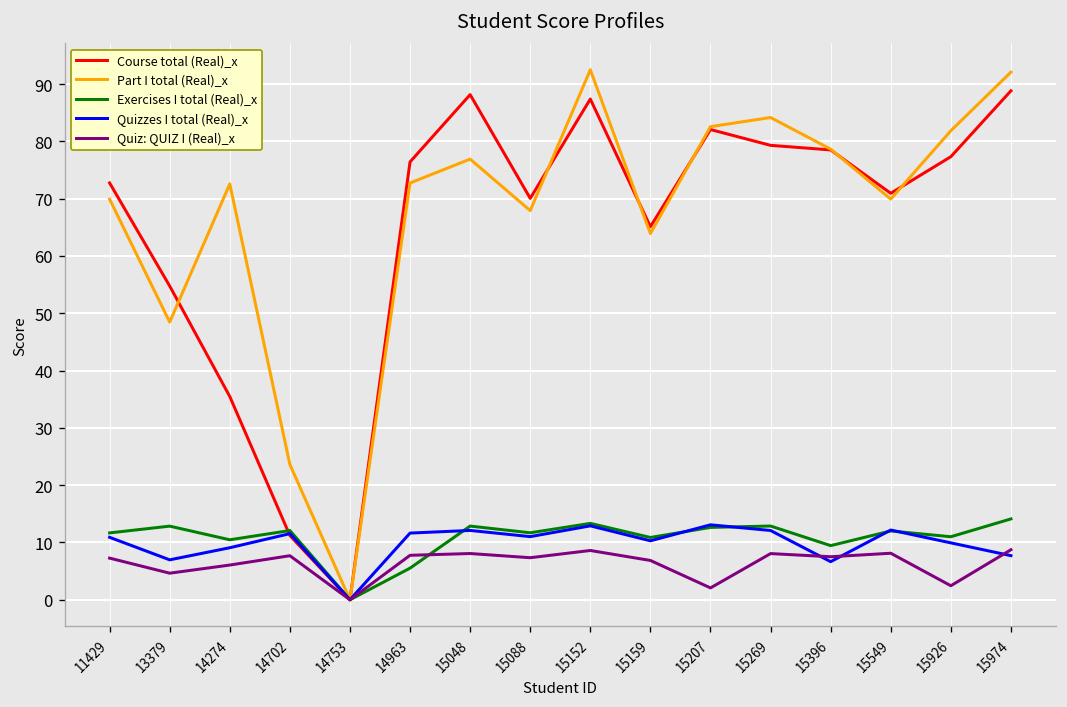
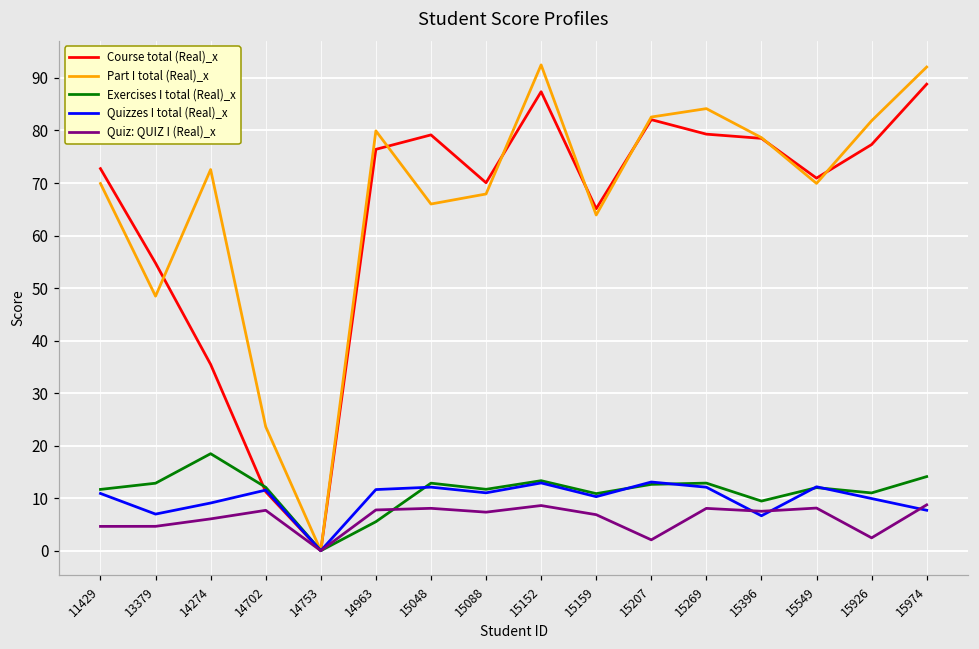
  {
    "Course total (Real)_x": {
      "11429": 73,
      "13379": 55,
      "14274": 35,
      "14963": 76,
-     "15048": 88,
+     "15048": 79,
      "15088": 70,
      "15152": 87,
      "15159": 65,
      "15269": 79,
      "15549": 71,
      "15926": 77,
      "15974": 89
    },
    "Part I total (Real)_x": {
      "11429": 70,
      "13379": 48,
      "14274": 73,
      "14702": 24,
-     "14963": 73,
-     "15048": 77,
+     "14963": 80,
+     "15048": 66,
      "15088": 68,
      "15152": 92,
      "15159": 64,
      "15269": 84,
      "15549": 70,
      "15926": 82,
      "15974": 92
    },
    "Exercises I total (Real)_x": {
      "11429": 12,
      "13379": 13,
-     "14274": 10,
+     "14274": 18,
      "14963": 6,
      "15048": 13,
      "15088": 12,
      "15159": 11,
      "15269": 13,
      "15396": 9,
      "15926": 11,
      "15974": 14
    },
    "Quizzes I total (Real)_x": {
      "11429": 11,
      "13379": 7,
      "14274": 9,
      "14963": 12,
      "15048": 12,
      "15088": 11,
      "15159": 10,
      "15269": 12,
      "15396": 7,
      "15926": 10,
      "15974": 8
    },
    "Quiz: QUIZ I (Real)_x": {
-     "11429": 7,
+     "11429": 5,
      "13379": 5,
      "14274": 6,
      "14702": 8,
      "14963": 8,
      "15048": 8,
      "15088": 7,
      "15152": 9,
      "15159": 7,
      "15207": 2,
      "15269": 8,
      "15396": 8,
      "15549": 8,
      "15926": 2,
      "15974": 9
    }
  }
